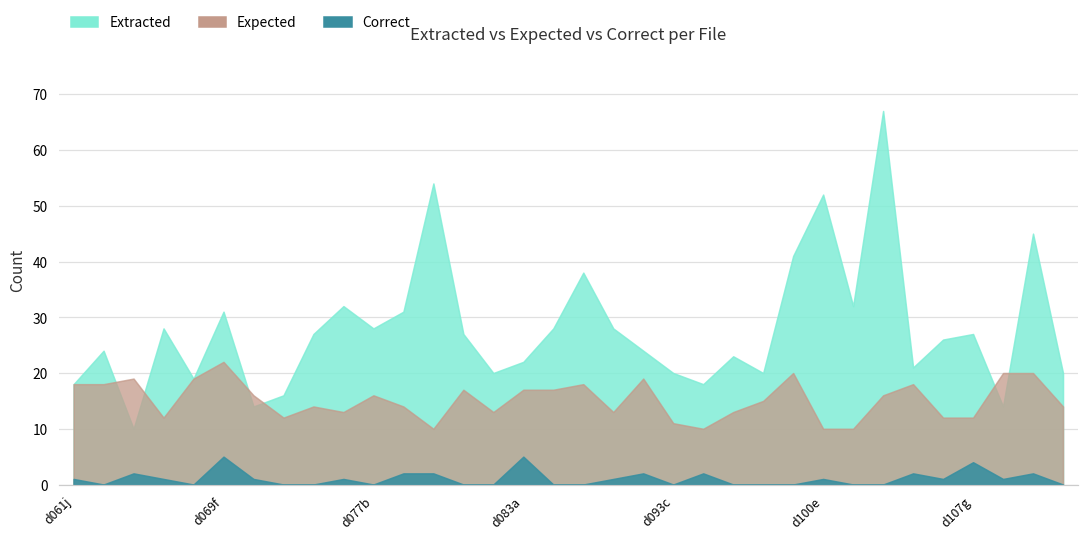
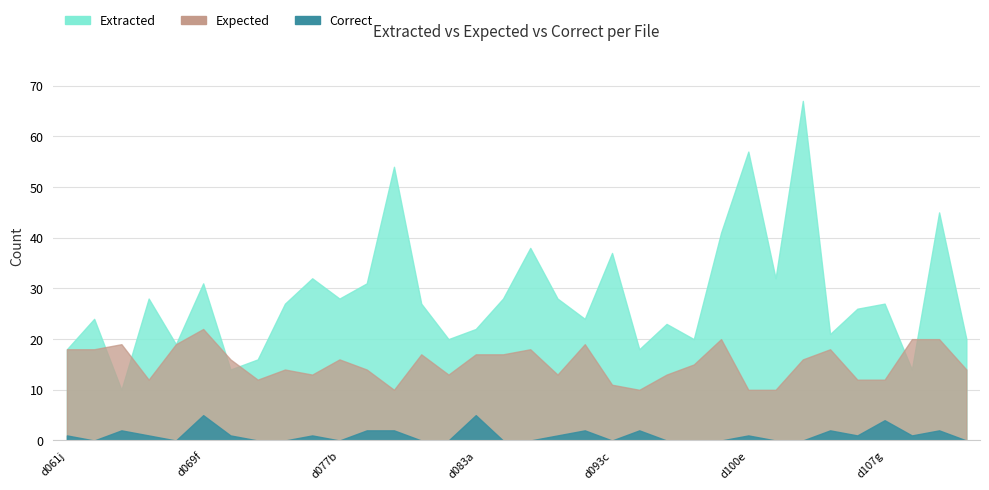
  {
    "Extracted": {
      "d069f": 31,
      "d077b": 28,
      "d083a": 22,
-     "d093c": 20,
-     "d100e": 52,
+     "d093c": 37,
+     "d100e": 57,
      "d107g": 27
    },
    "Expected": {
      "d069f": 22,
      "d077b": 16,
      "d083a": 17,
      "d093c": 11,
      "d100e": 10,
      "d107g": 12
    },
    "Correct": {
      "d061j": 1,
      "d069f": 5,
      "d077b": 0,
      "d083a": 5,
      "d093c": 0,
      "d100e": 1,
      "d107g": 4
    }
  }
